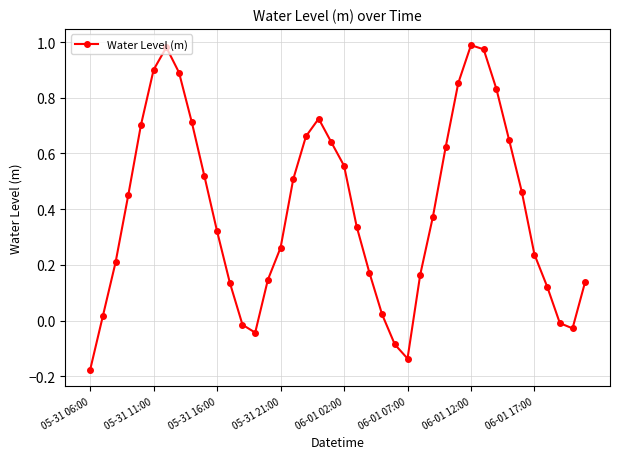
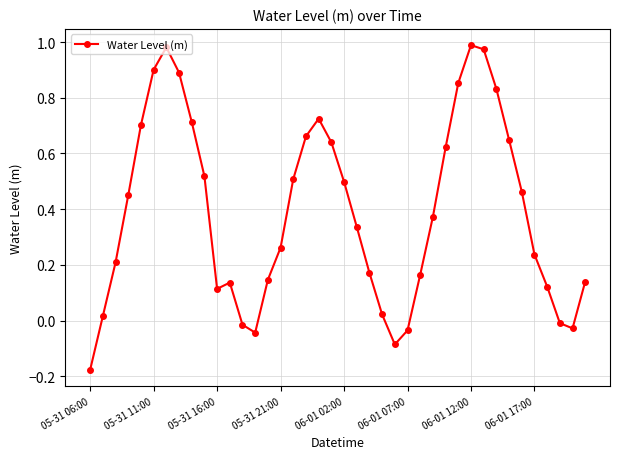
  {
    "05-31 06:00": -0.18,
    "05-31 11:00": 0.90,
-   "05-31 16:00": 0.32,
+   "05-31 16:00": 0.11,
    "05-31 21:00": 0.26,
-   "06-01 02:00": 0.56,
-   "06-01 07:00": -0.14,
+   "06-01 02:00": 0.50,
+   "06-01 07:00": -0.04,
    "06-01 12:00": 0.99,
    "06-01 17:00": 0.24
  }
